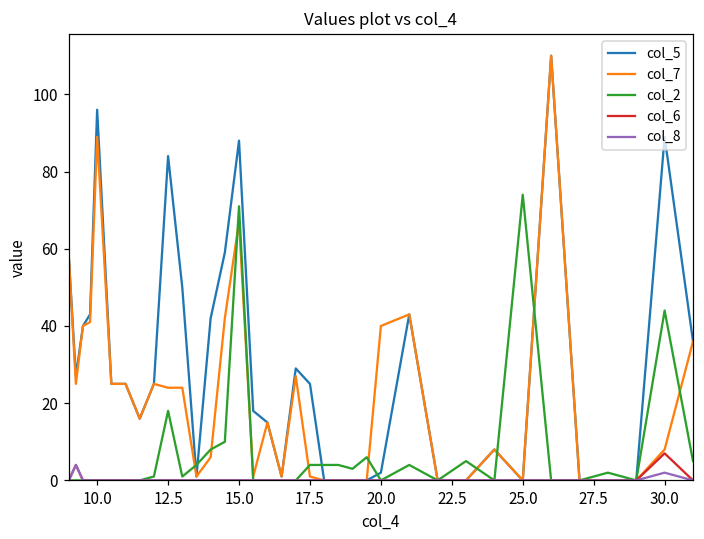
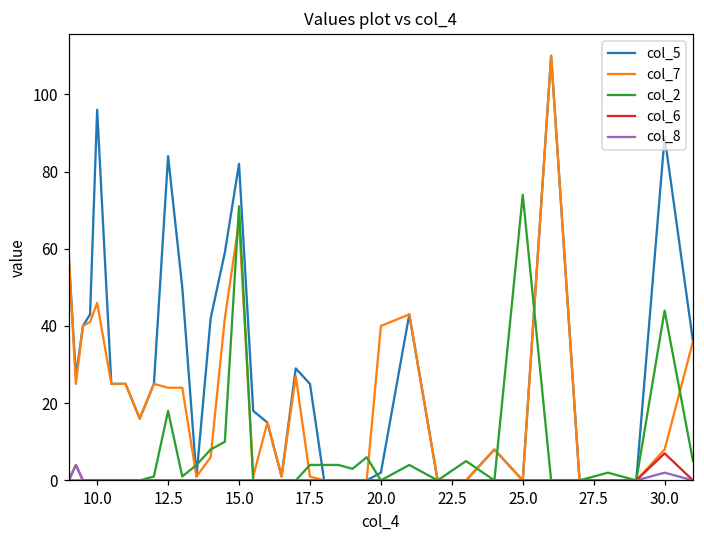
  {
    "col_5": {
      "10.0": 96,
      "12.5": 84,
-     "15.0": 88,
+     "15.0": 82,
      "17.5": 25,
      "20.0": 2
    },
    "col_7": {
-     "10.0": 89,
+     "10.0": 46,
      "12.5": 24,
      "15.0": 67,
      "17.5": 1,
      "20.0": 40,
      "30.0": 8
    },
    "col_2": {
      "12.5": 18,
      "15.0": 71,
      "17.5": 4,
      "25.0": 74,
      "30.0": 44
    },
    "col_6": {
      "30.0": 7
    },
    "col_8": {
      "30.0": 2
    }
  }
